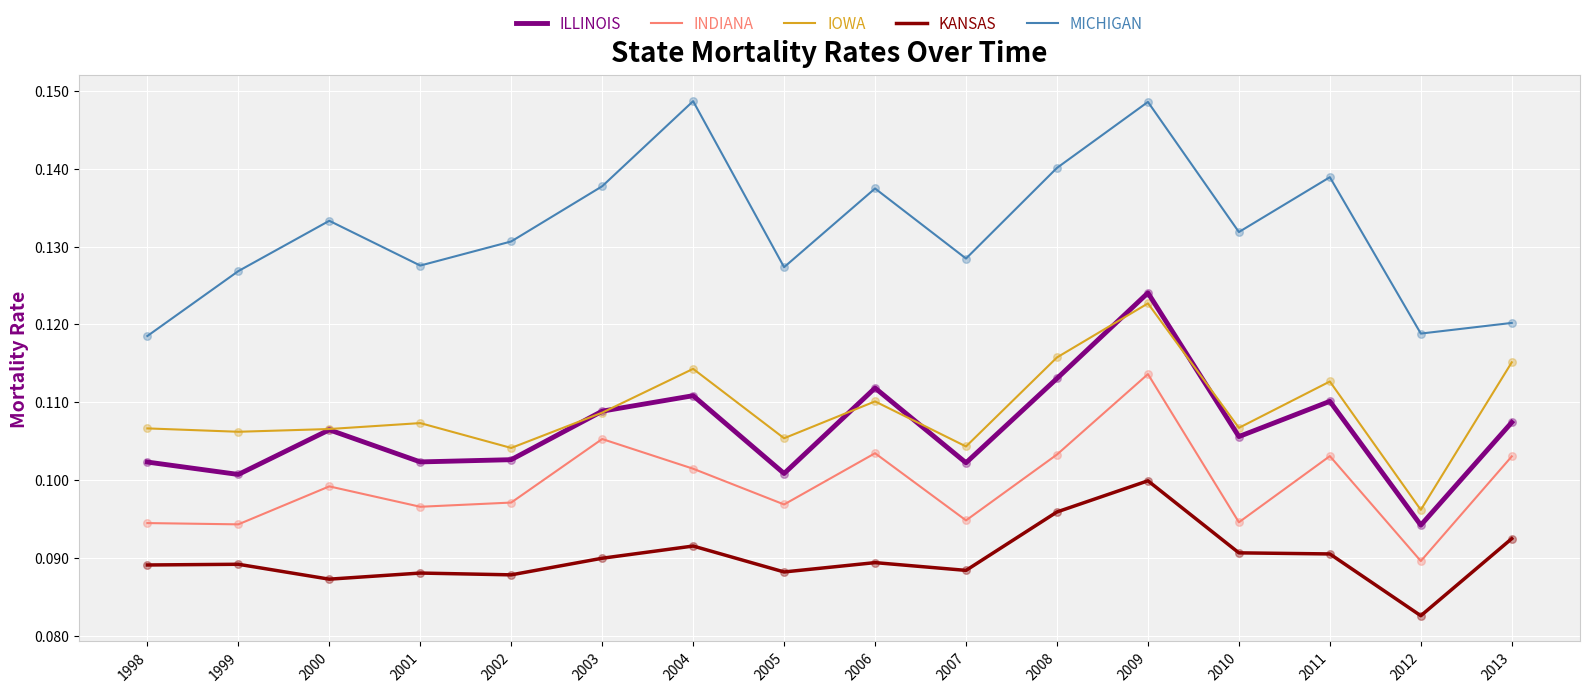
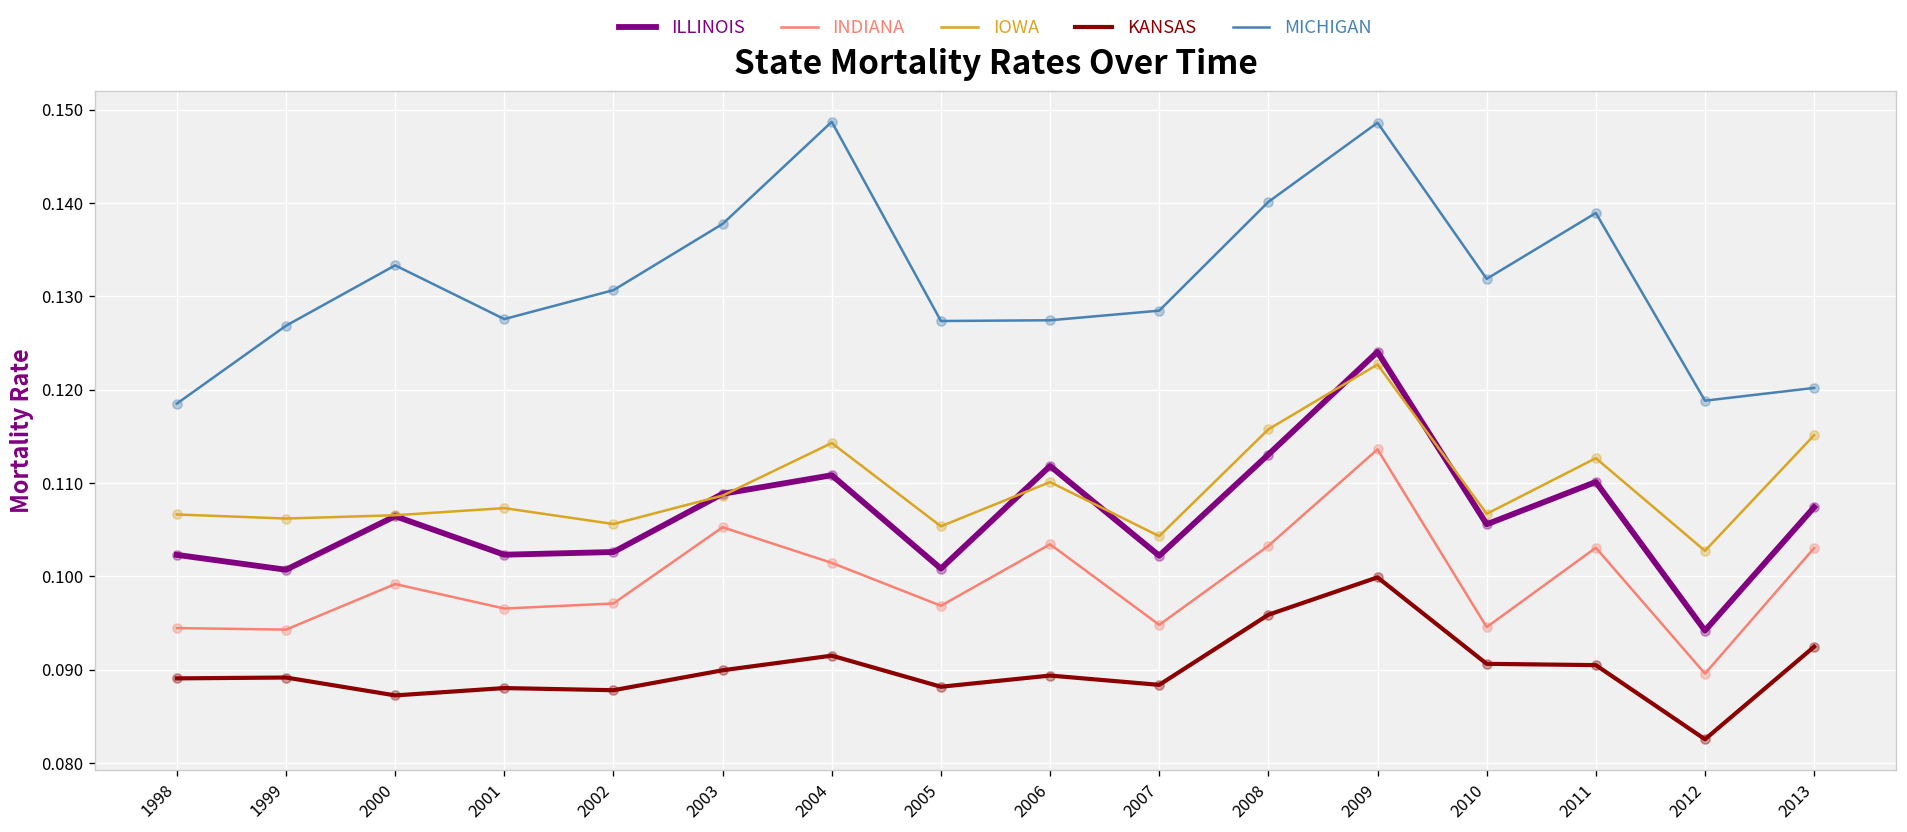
  {
    "ILLINOIS": {
      "1998": 0.102,
      "1999": 0.101,
      "2001": 0.102,
      "2002": 0.103,
      "2004": 0.111,
      "2005": 0.101,
      "2006": 0.112,
      "2007": 0.102,
      "2008": 0.113,
      "2009": 0.124,
      "2010": 0.106,
      "2011": 0.110,
      "2012": 0.094,
      "2013": 0.107
    },
    "INDIANA": {
      "1998": 0.094,
      "1999": 0.094,
      "2000": 0.099,
      "2001": 0.097,
      "2002": 0.097,
      "2003": 0.105,
      "2004": 0.101,
      "2005": 0.097,
      "2006": 0.103,
      "2007": 0.095,
      "2008": 0.103,
      "2009": 0.114,
      "2010": 0.095,
      "2011": 0.103,
      "2012": 0.090,
      "2013": 0.103
    },
    "IOWA": {
      "1998": 0.107,
      "1999": 0.106,
      "2001": 0.107,
-     "2002": 0.104,
+     "2002": 0.106,
      "2004": 0.114,
      "2005": 0.105,
      "2006": 0.110,
      "2007": 0.104,
      "2008": 0.116,
      "2009": 0.123,
      "2010": 0.107,
      "2011": 0.113,
-     "2012": 0.096,
+     "2012": 0.103,
      "2013": 0.115
    },
    "KANSAS": {
      "1998": 0.089,
      "1999": 0.089,
      "2000": 0.087,
      "2001": 0.088,
      "2002": 0.088,
      "2003": 0.090,
      "2004": 0.092,
      "2005": 0.088,
      "2006": 0.089,
      "2007": 0.088,
      "2008": 0.096,
      "2009": 0.100,
      "2010": 0.091,
      "2011": 0.090,
      "2012": 0.083,
      "2013": 0.092
    },
    "MICHIGAN": {
      "1998": 0.119,
      "1999": 0.127,
      "2000": 0.133,
      "2001": 0.128,
      "2002": 0.131,
      "2003": 0.138,
      "2004": 0.149,
      "2005": 0.127,
-     "2006": 0.137,
+     "2006": 0.127,
      "2007": 0.128,
      "2008": 0.140,
      "2009": 0.149,
      "2010": 0.132,
      "2011": 0.139,
      "2012": 0.119,
      "2013": 0.120
    }
  }
